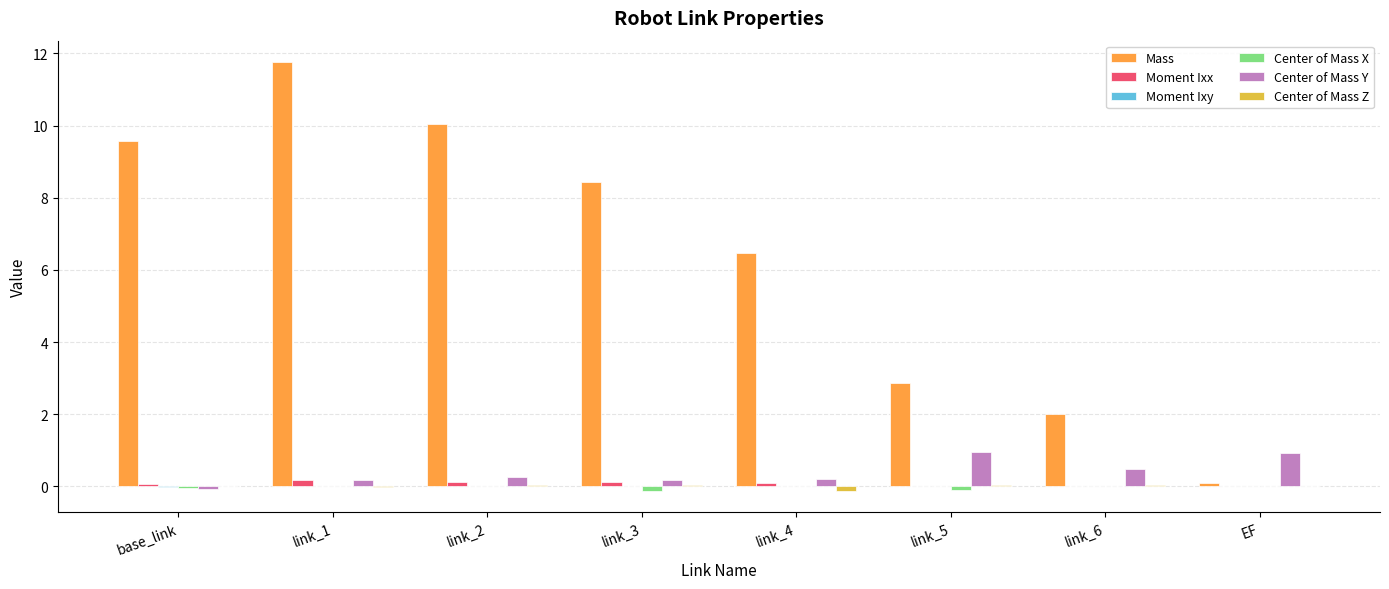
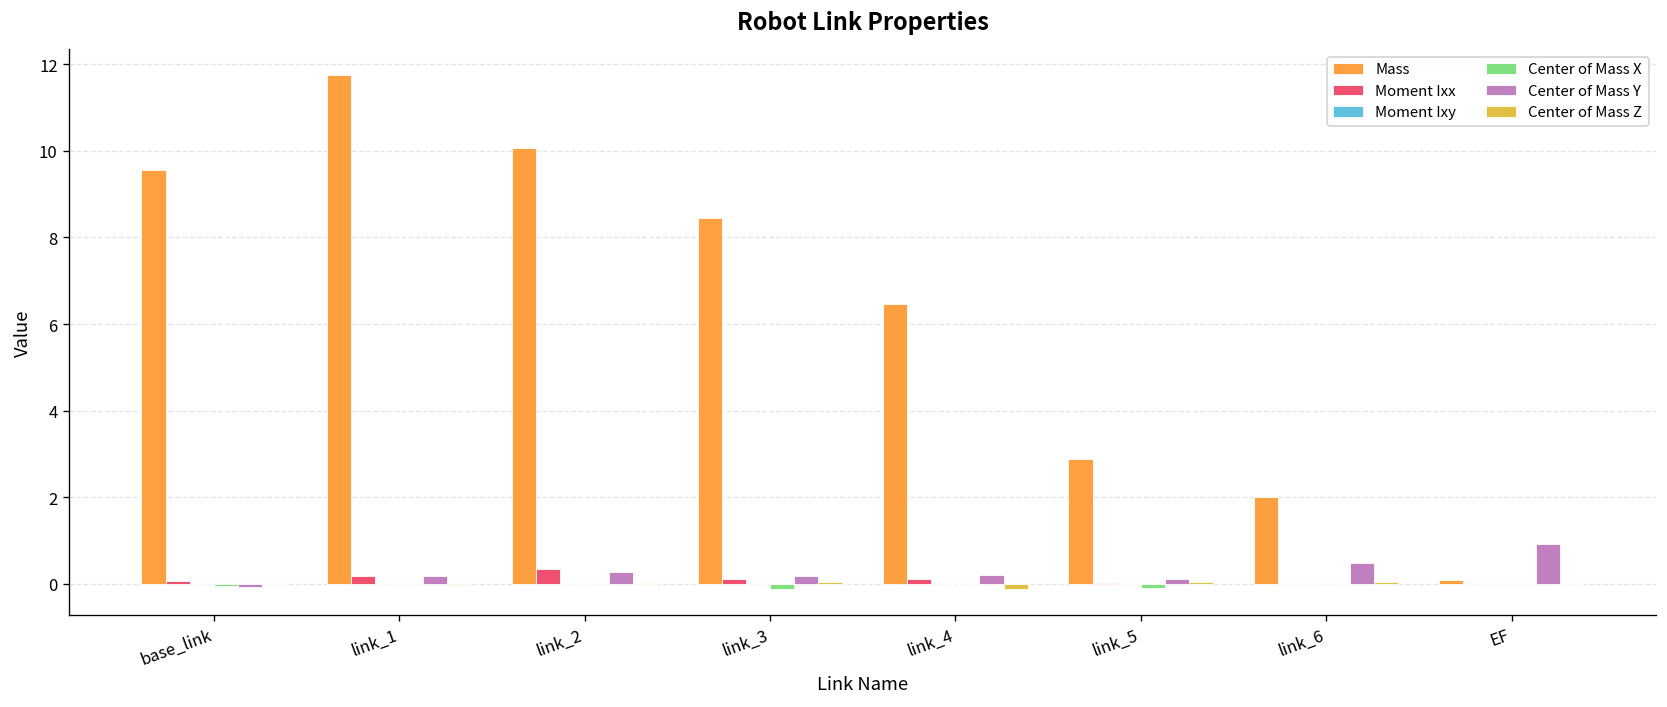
  {
    "Moment Ixx": {
      "link_1": 0.2,
-     "link_2": 0.1,
+     "link_2": 0.3,
      "link_3": 0.1,
      "link_4": 0.1
    },
    "Center of Mass X": {
      "link_3": -0.1,
      "link_5": -0.1
    },
    "Center of Mass Y": {
      "base_link": -0.1,
      "link_1": 0.2,
      "link_2": 0.3,
      "link_3": 0.2,
      "link_4": 0.2,
-     "link_5": 1.0,
+     "link_5": 0.1,
      "link_6": 0.5,
      "EF": 0.9
    }
  }
